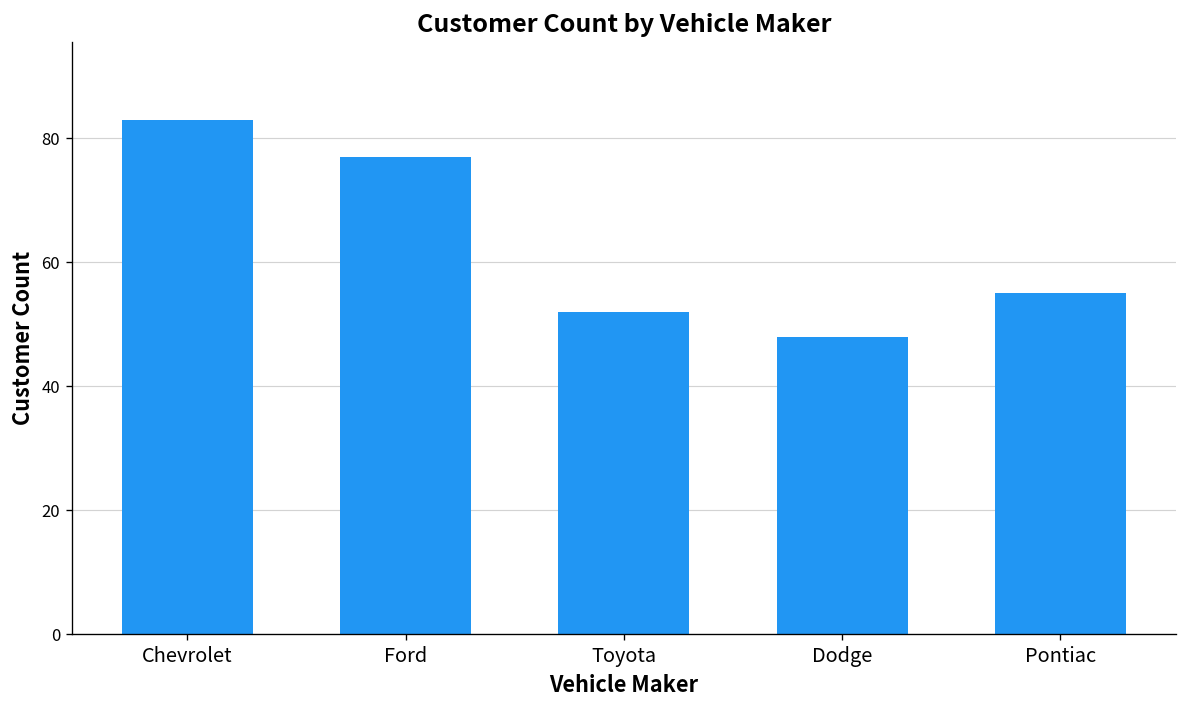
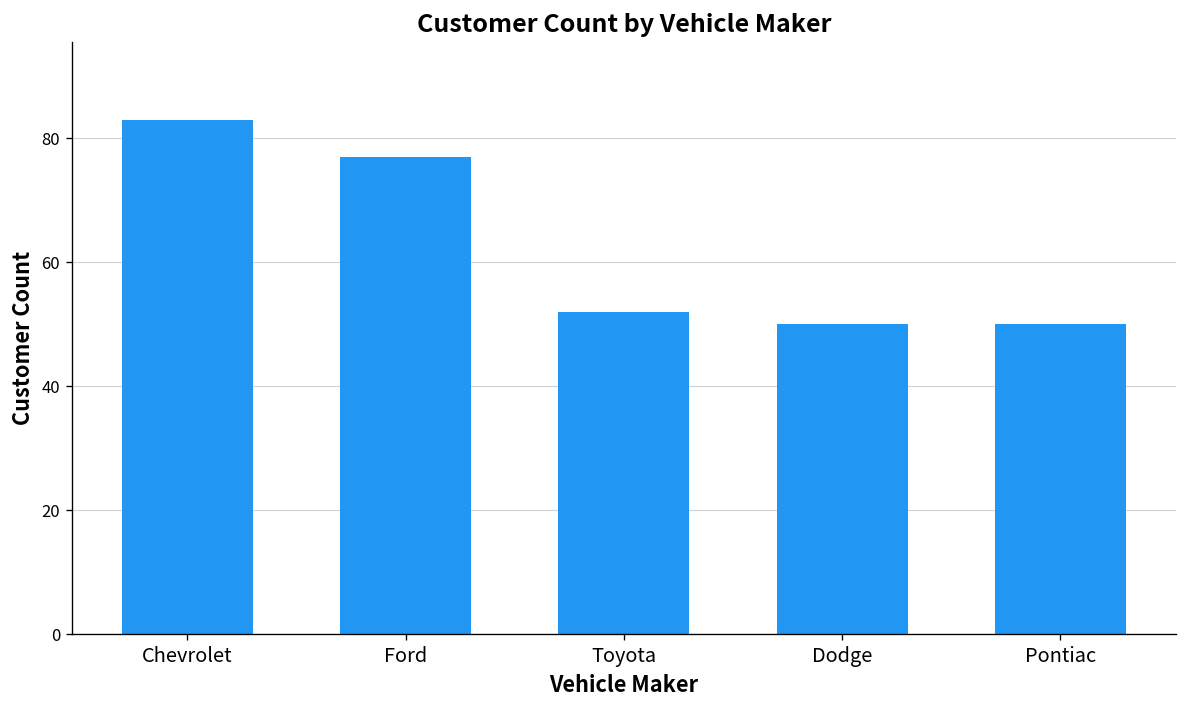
  {
    "Chevrolet": 83,
    "Ford": 77,
    "Toyota": 52,
-   "Dodge": 48,
-   "Pontiac": 55
+   "Dodge": 50,
+   "Pontiac": 50
  }
